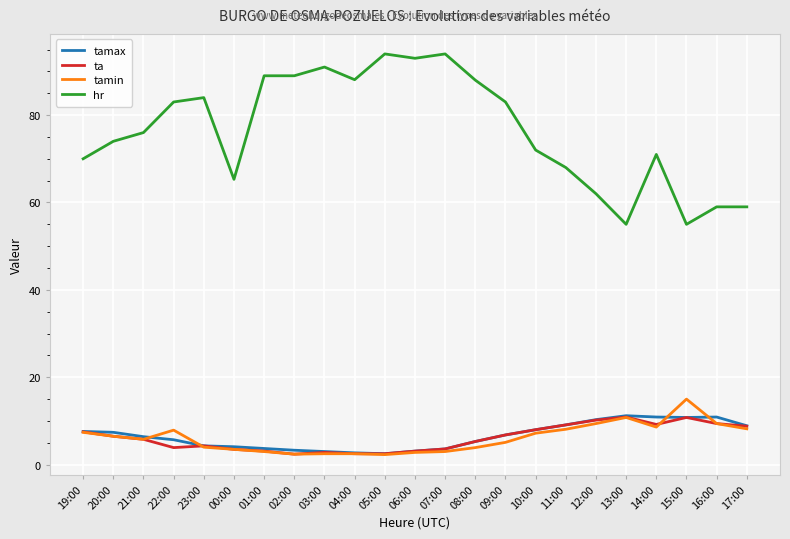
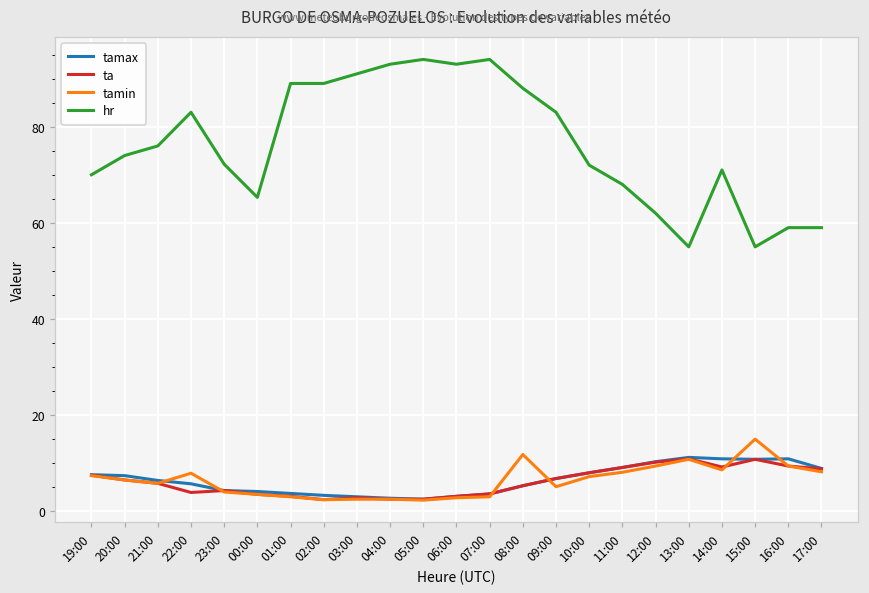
  {
    "tamax": {
      "20:00": 7,
      "21:00": 6,
      "22:00": 6,
      "00:00": 4,
      "01:00": 4,
      "02:00": 3,
      "14:00": 11,
      "16:00": 11
    },
    "ta": {
      "22:00": 4,
      "14:00": 9
    },
    "tamin": {
      "22:00": 8,
      "07:00": 3,
-     "08:00": 4,
+     "08:00": 12,
      "09:00": 5,
      "10:00": 7,
      "11:00": 8,
      "12:00": 9,
      "14:00": 9,
      "15:00": 15,
      "17:00": 8
    },
    "hr": {
      "19:00": 70,
      "20:00": 74,
      "21:00": 76,
      "22:00": 83,
-     "23:00": 84,
+     "23:00": 72,
      "00:00": 65,
      "01:00": 89,
      "02:00": 89,
      "03:00": 91,
-     "04:00": 88,
+     "04:00": 93,
      "05:00": 94,
      "06:00": 93,
      "07:00": 94,
      "08:00": 88,
      "09:00": 83,
      "10:00": 72,
      "11:00": 68,
      "12:00": 62,
      "13:00": 55,
      "14:00": 71,
      "15:00": 55,
      "16:00": 59,
      "17:00": 59
    }
  }
